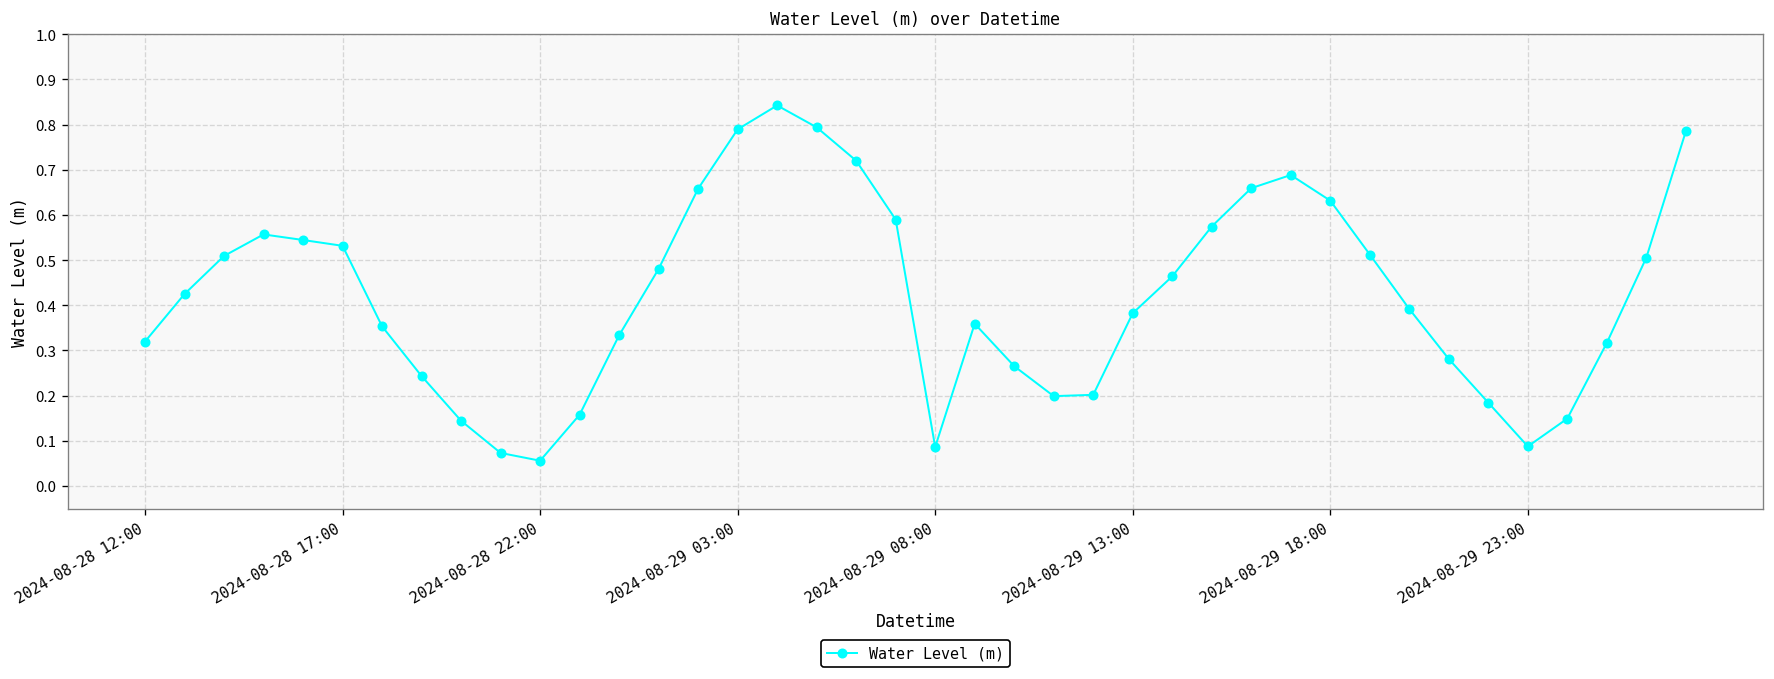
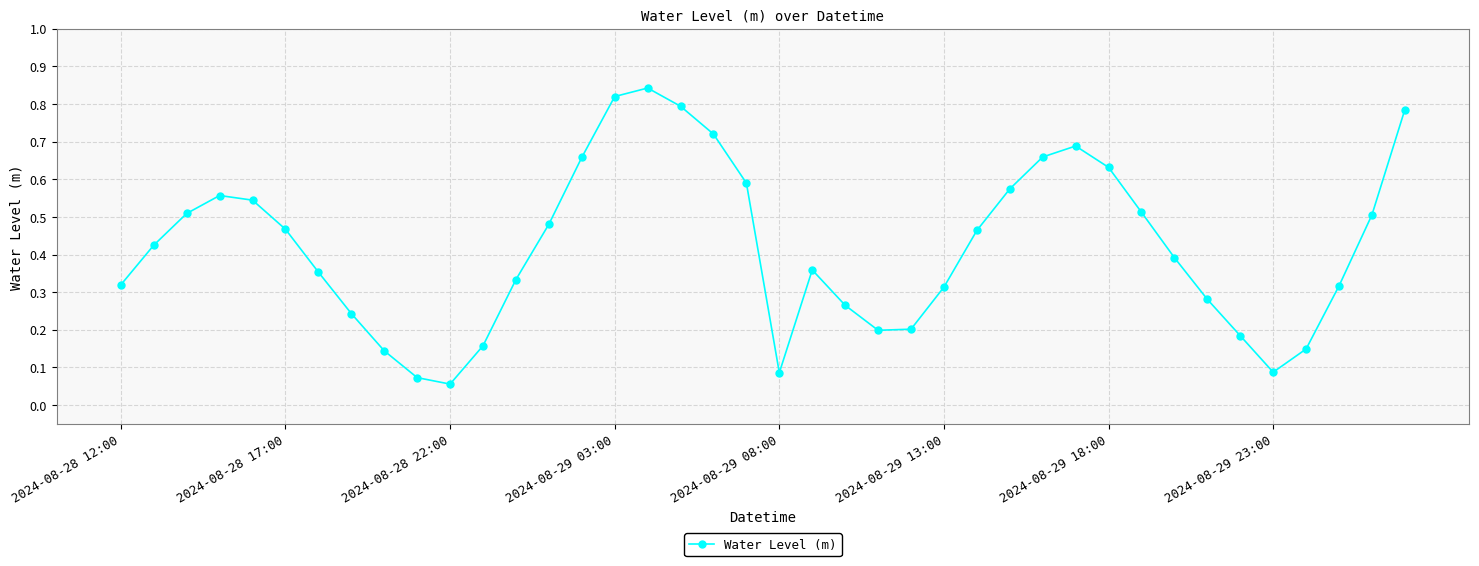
  {
    "2024-08-28 12:00": 0.32,
-   "2024-08-28 17:00": 0.53,
+   "2024-08-28 17:00": 0.47,
    "2024-08-28 22:00": 0.06,
-   "2024-08-29 03:00": 0.79,
+   "2024-08-29 03:00": 0.82,
    "2024-08-29 08:00": 0.09,
-   "2024-08-29 13:00": 0.38,
+   "2024-08-29 13:00": 0.31,
    "2024-08-29 18:00": 0.63,
    "2024-08-29 23:00": 0.09
  }
